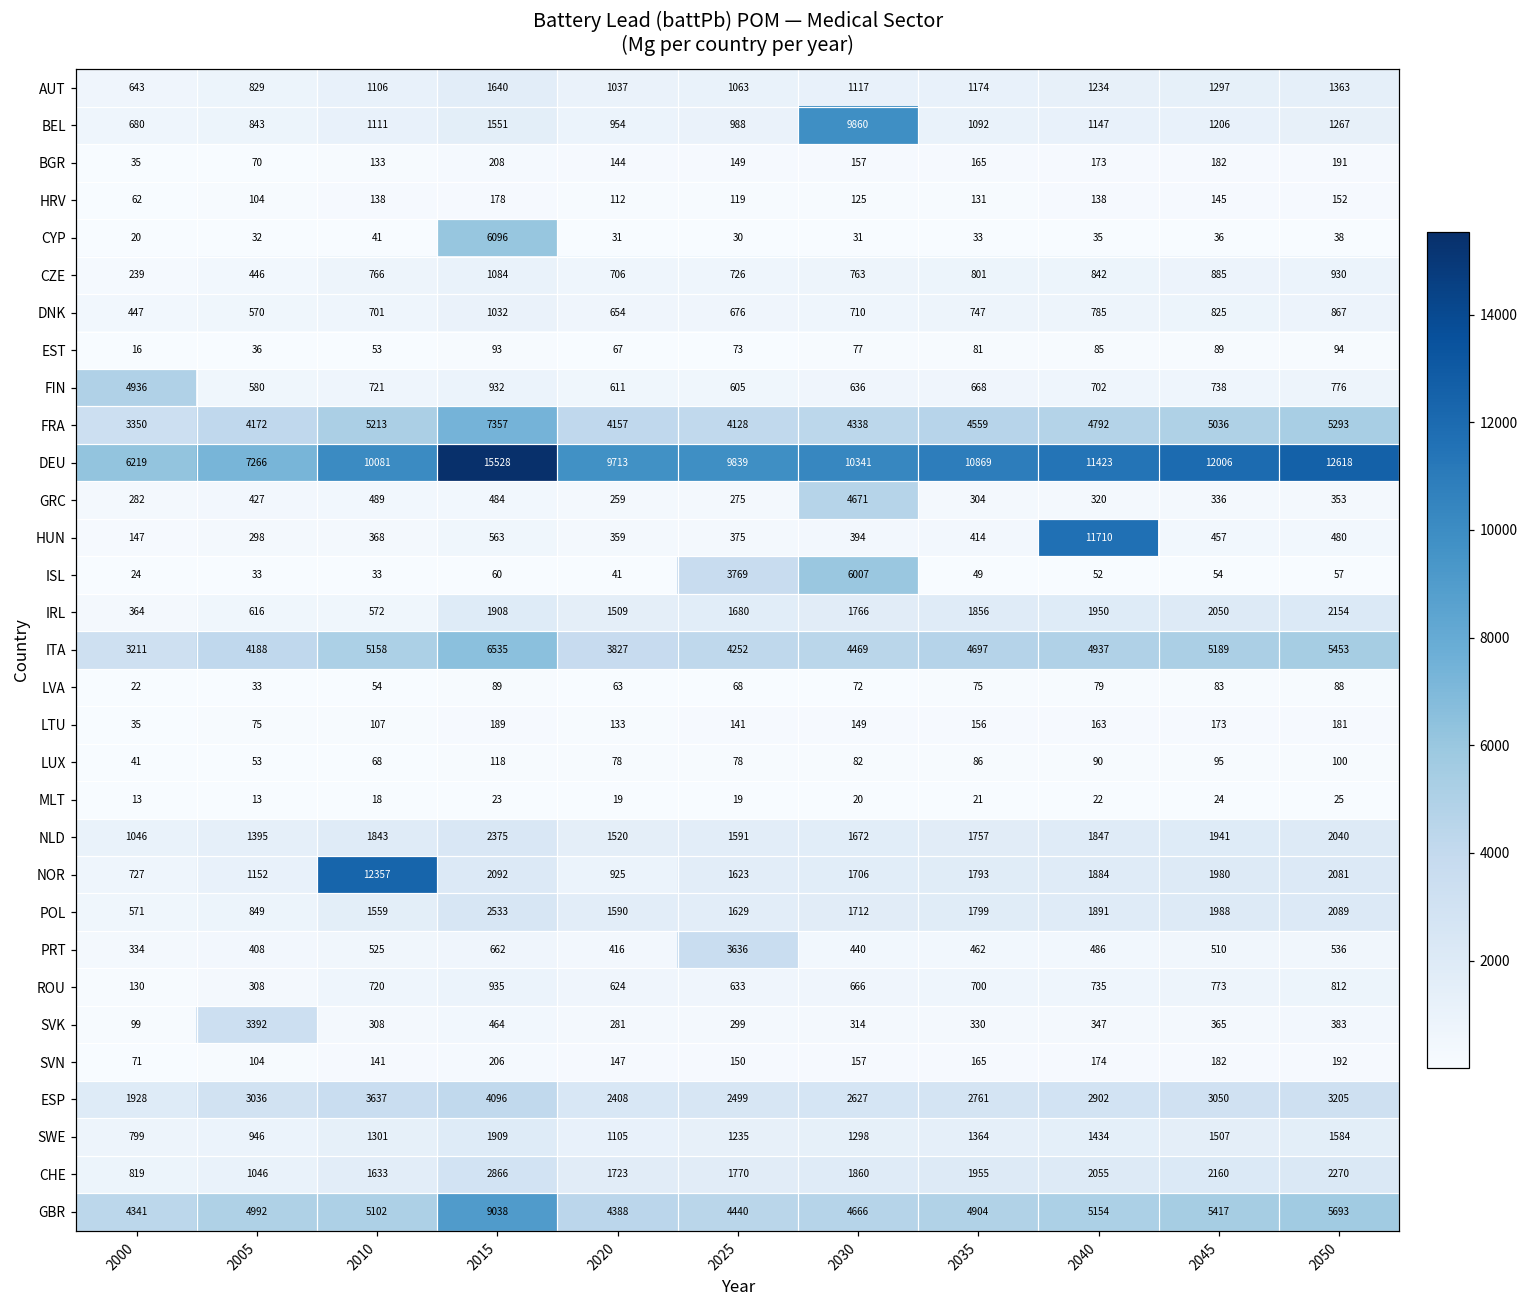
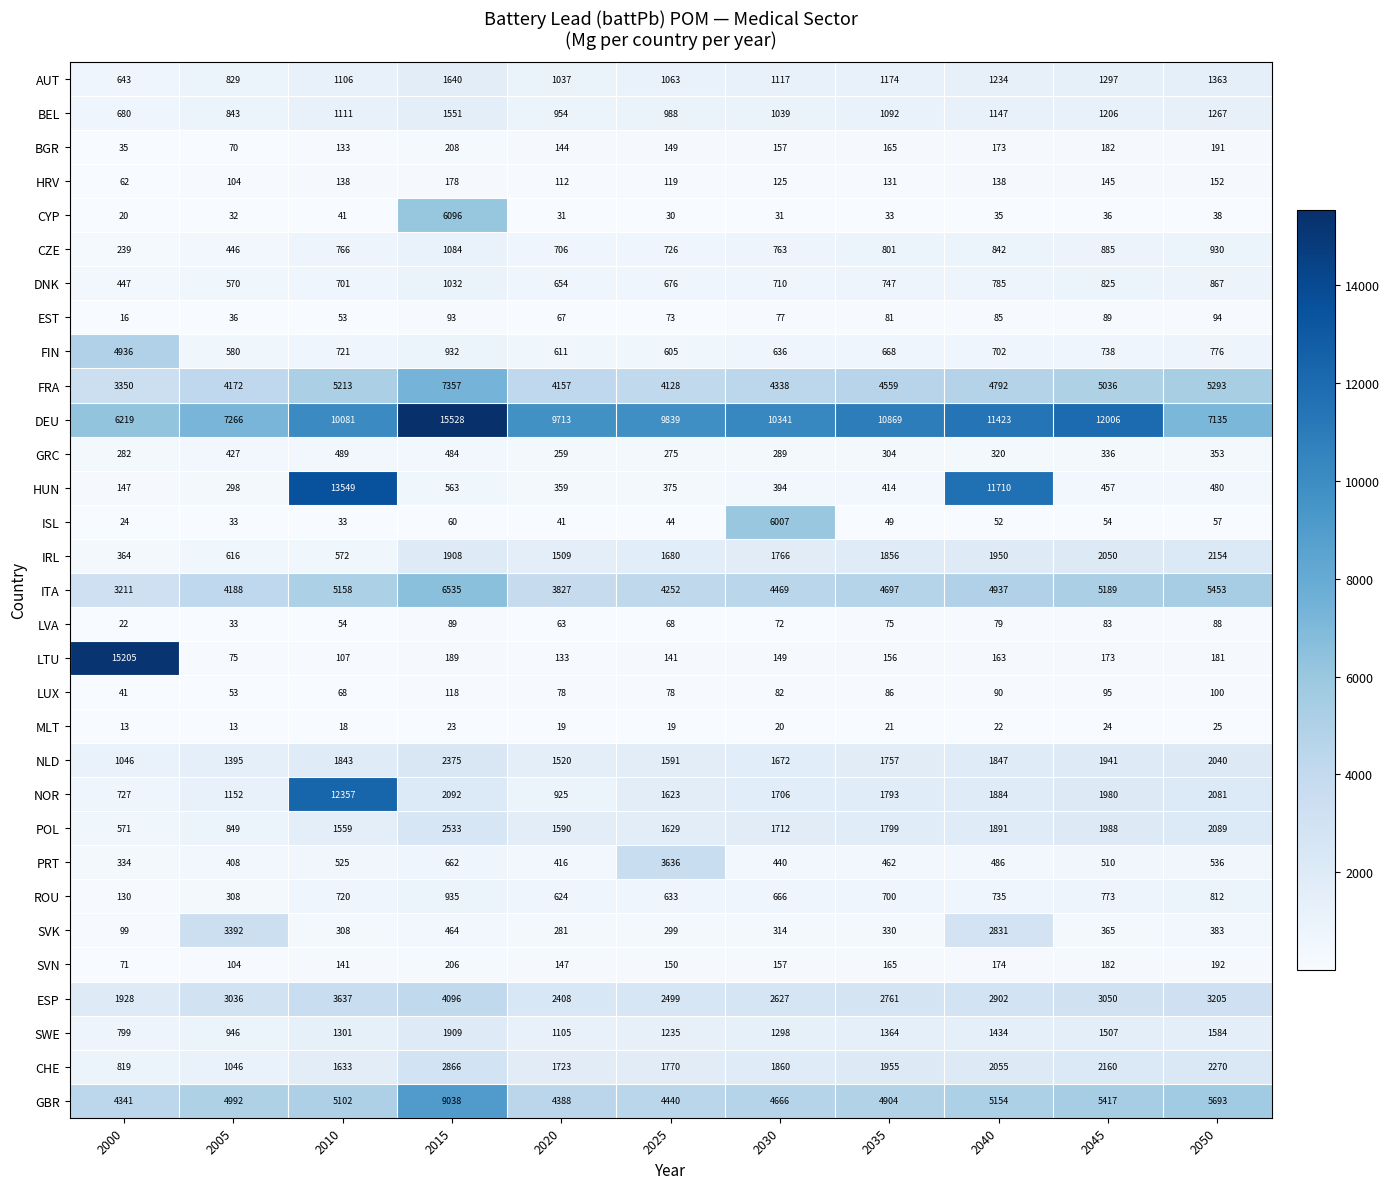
  {
    "BEL": {
      "2000": 680,
      "2005": 843,
      "2010": 1111,
      "2015": 1551,
      "2020": 954,
      "2025": 988,
-     "2030": 9860,
+     "2030": 1039,
      "2035": 1092,
      "2040": 1147,
      "2045": 1206,
      "2050": 1267
    },
    "DEU": {
      "2000": 6219,
      "2005": 7266,
      "2010": 10081,
      "2015": 15528,
      "2020": 9713,
      "2025": 9839,
      "2030": 10341,
      "2035": 10869,
      "2040": 11423,
      "2045": 12006,
-     "2050": 12618
+     "2050": 7135
    },
    "GRC": {
      "2000": 282,
      "2005": 427,
      "2010": 489,
      "2015": 484,
      "2020": 259,
      "2025": 275,
-     "2030": 4671,
+     "2030": 289,
      "2035": 304,
      "2040": 320,
      "2045": 336,
      "2050": 353
    },
    "HUN": {
      "2000": 147,
      "2005": 298,
-     "2010": 368,
+     "2010": 13549,
      "2015": 563,
      "2020": 359,
      "2025": 375,
      "2030": 394,
      "2035": 414,
      "2040": 11710,
      "2045": 457,
      "2050": 480
    },
    "ISL": {
      "2000": 24,
      "2005": 33,
      "2010": 33,
      "2015": 60,
      "2020": 41,
-     "2025": 3769,
+     "2025": 44,
      "2030": 6007,
      "2035": 49,
      "2040": 52,
      "2045": 54,
      "2050": 57
    },
    "LTU": {
-     "2000": 35,
+     "2000": 15205,
      "2005": 75,
      "2010": 107,
      "2015": 189,
      "2020": 133,
      "2025": 141,
      "2030": 149,
      "2035": 156,
      "2040": 163,
      "2045": 173,
      "2050": 181
    },
    "SVK": {
      "2000": 99,
      "2005": 3392,
      "2010": 308,
      "2015": 464,
      "2020": 281,
      "2025": 299,
      "2030": 314,
      "2035": 330,
-     "2040": 347,
+     "2040": 2831,
      "2045": 365,
      "2050": 383
    }
  }
